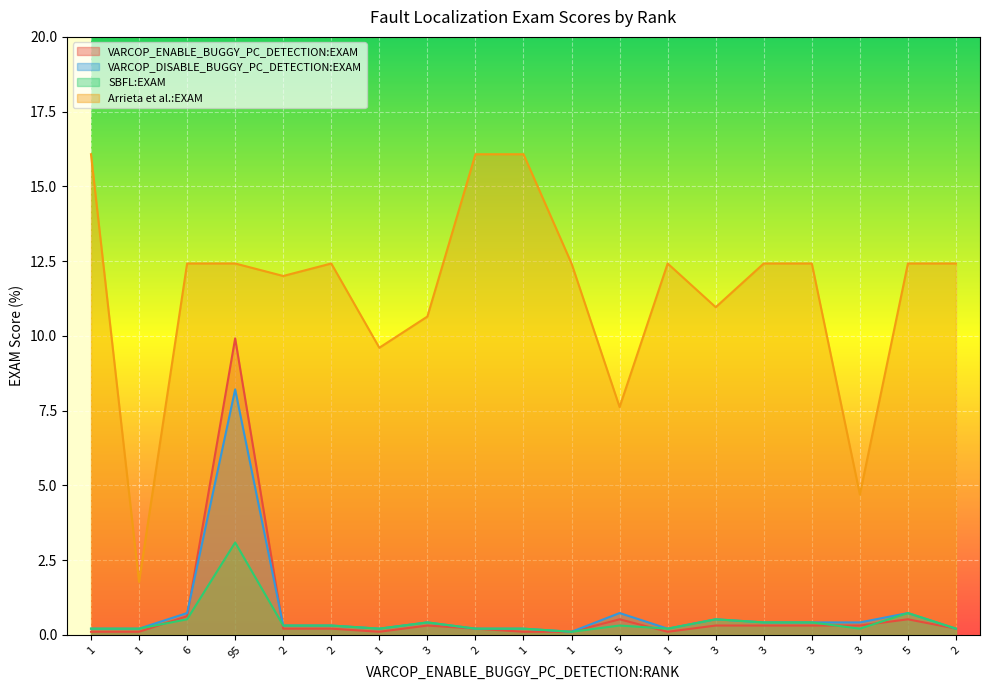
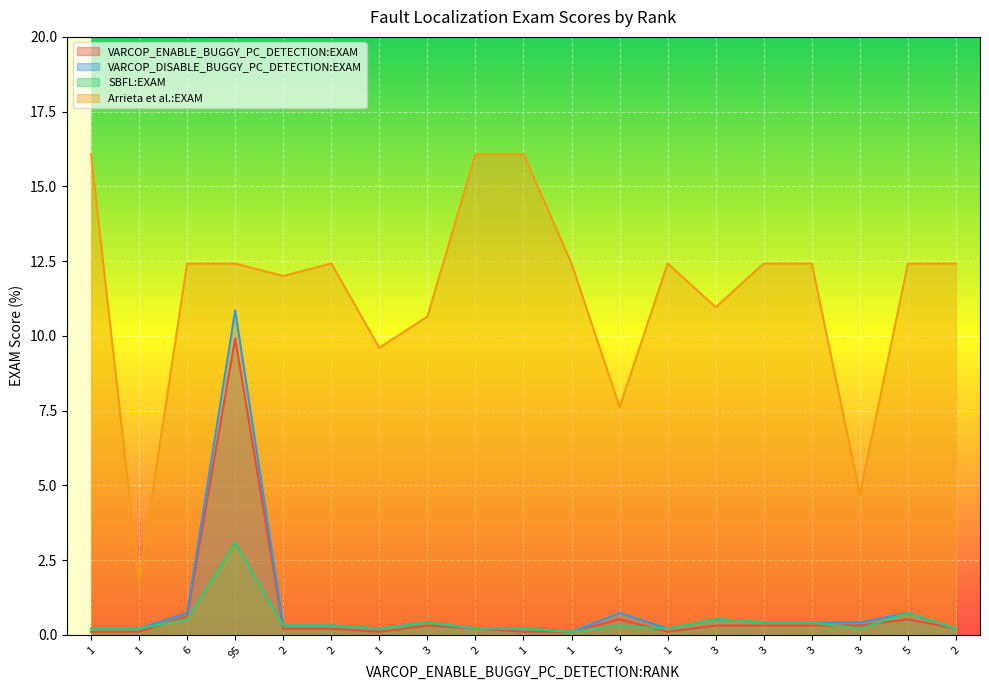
  {
    "VARCOP_DISABLE_BUGGY_PC_DETECTION:EXAM": {
      "6": 0.7,
-     "95": 8.2
+     "95": 10.9
    },
    "SBFL:EXAM": {
      "6": 0.5,
      "95": 3.1
    }
  }
